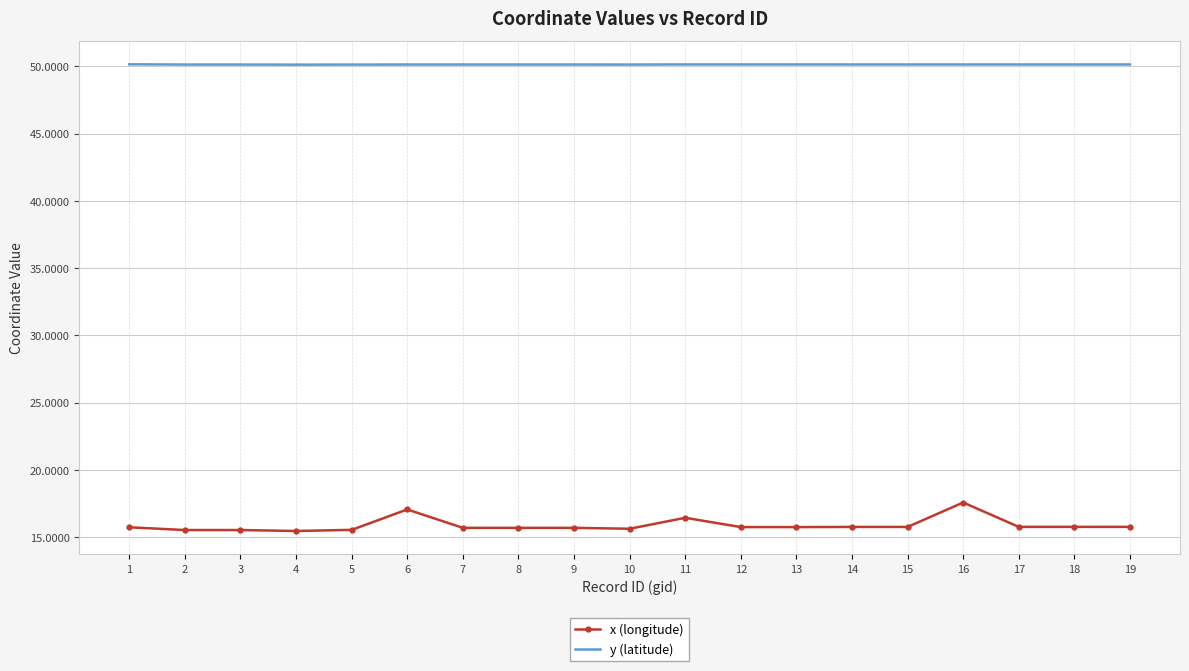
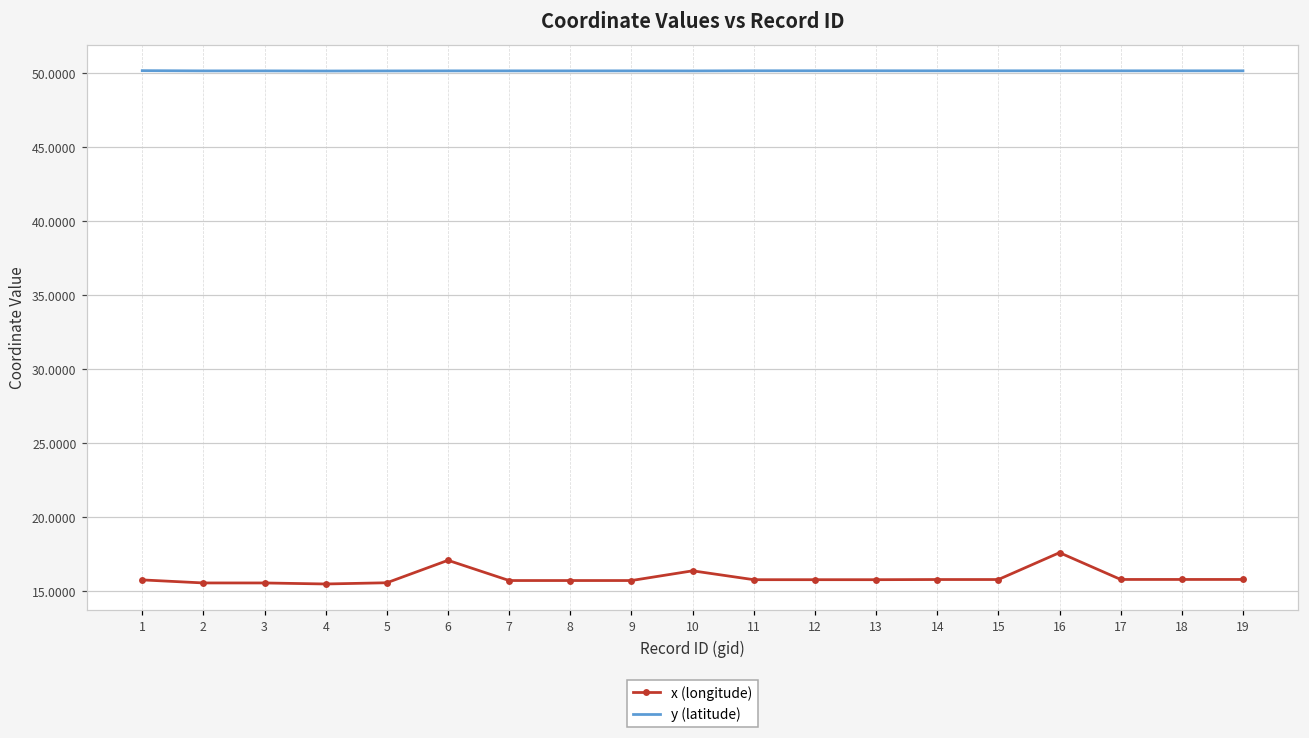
  {
    "x (longitude)": {
      "1": 15.7,
      "2": 15.5,
      "3": 15.5,
      "4": 15.5,
      "5": 15.5,
      "6": 17.1,
      "7": 15.7,
      "8": 15.7,
      "9": 15.7,
-     "10": 15.6,
-     "11": 16.4,
+     "10": 16.4,
+     "11": 15.8,
      "12": 15.8,
      "13": 15.8,
      "14": 15.8,
      "15": 15.8,
      "16": 17.6,
      "17": 15.8,
      "18": 15.8,
      "19": 15.8
    },
    "y (latitude)": {
      "1": 50.2,
      "2": 50.1,
      "3": 50.1,
      "4": 50.1,
      "5": 50.1,
      "6": 50.1,
      "7": 50.1,
      "8": 50.1,
      "9": 50.1,
      "10": 50.1,
      "11": 50.1,
      "12": 50.1,
      "13": 50.1,
      "14": 50.1,
      "15": 50.1,
      "16": 50.1,
      "17": 50.1,
      "18": 50.1,
      "19": 50.1
    }
  }
